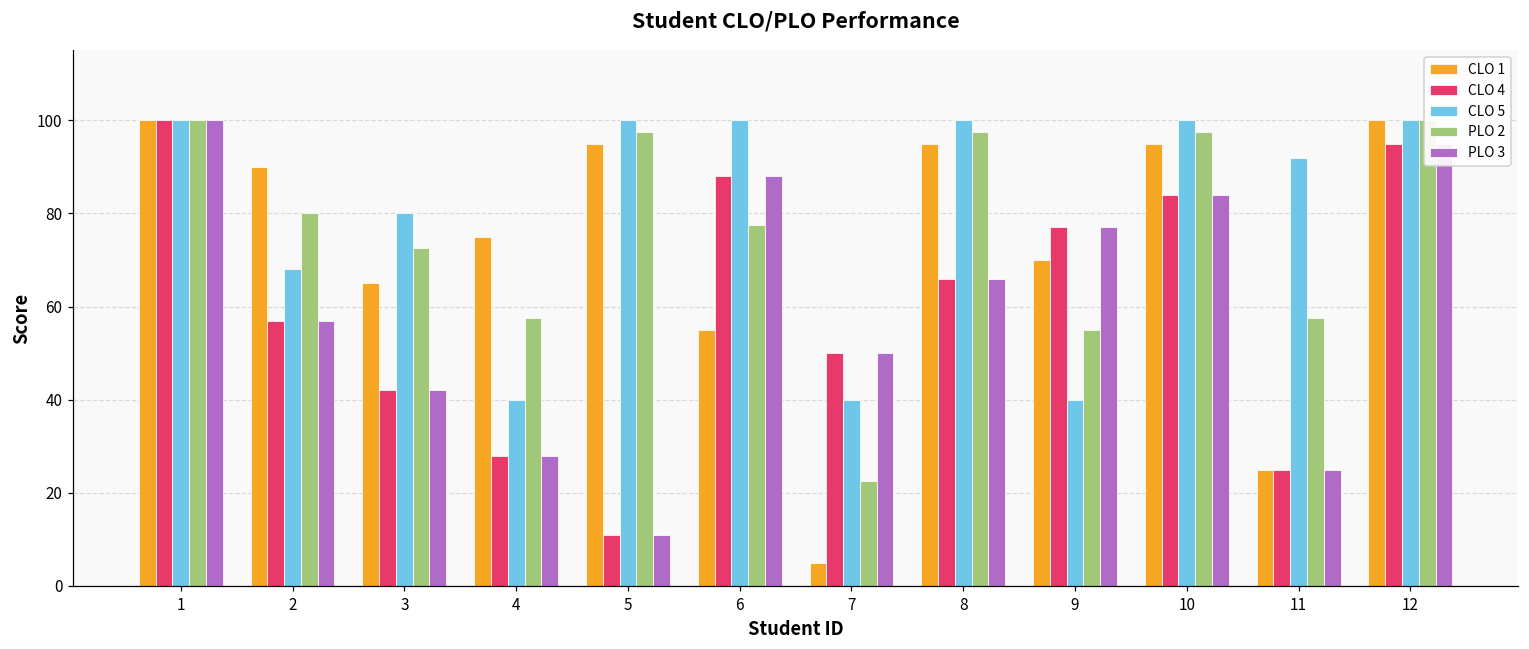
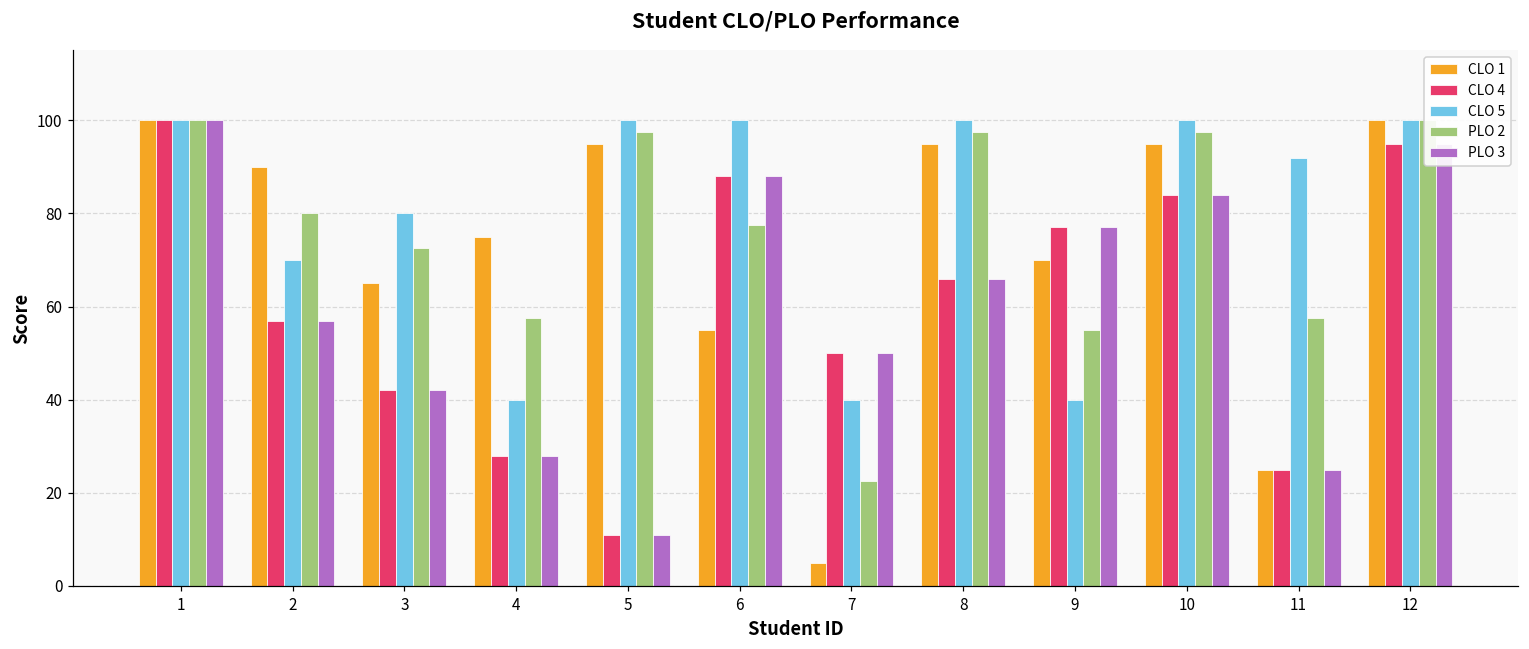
  {
    "CLO 1": {
      "1": 100,
      "2": 90,
      "3": 65,
      "4": 75,
      "5": 95,
      "6": 55,
      "7": 5,
      "8": 95,
      "9": 70,
      "10": 95,
      "11": 25,
      "12": 100
    },
    "CLO 4": {
      "1": 100,
      "2": 57,
      "3": 42,
      "4": 28,
      "5": 11,
      "6": 88,
      "7": 50,
      "8": 66,
      "9": 77,
      "10": 84,
      "11": 25,
      "12": 95
    },
    "CLO 5": {
      "1": 100,
-     "2": 68,
+     "2": 70,
      "3": 80,
      "4": 40,
      "5": 100,
      "6": 100,
      "7": 40,
      "8": 100,
      "9": 40,
      "10": 100,
      "11": 92,
      "12": 100
    },
    "PLO 2": {
      "1": 100,
      "2": 80,
      "3": 73,
      "4": 58,
      "5": 98,
      "6": 78,
      "7": 23,
      "8": 98,
      "9": 55,
      "10": 98,
      "11": 58
    },
    "PLO 3": {
      "1": 100,
      "2": 57,
      "3": 42,
      "4": 28,
      "5": 11,
      "6": 88,
      "7": 50,
      "8": 66,
      "9": 77,
      "10": 84,
      "11": 25
    }
  }
